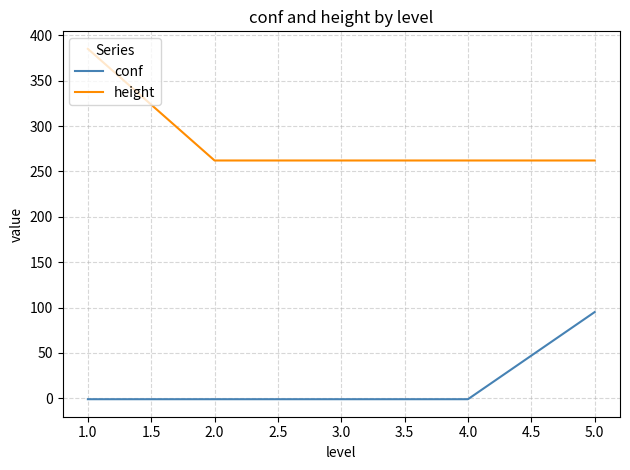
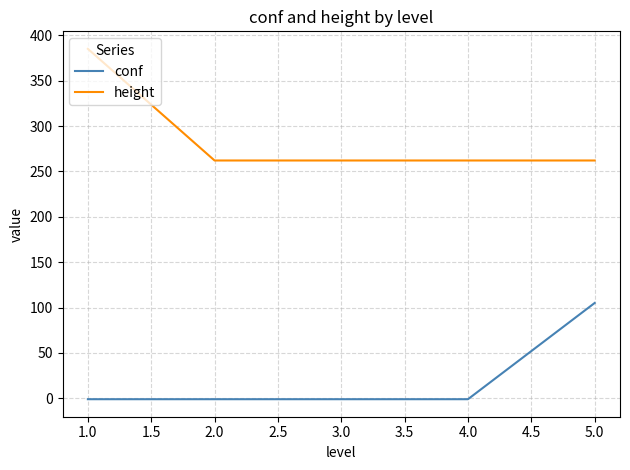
  {
    "conf": {
      "1.0": 0,
      "2.0": 0,
      "3.0": 0,
      "4.0": 0,
-     "5.0": 100
+     "5.0": 110
    },
    "height": {
      "2.0": 260,
      "3.0": 260,
      "4.0": 260,
      "5.0": 260
    }
  }
